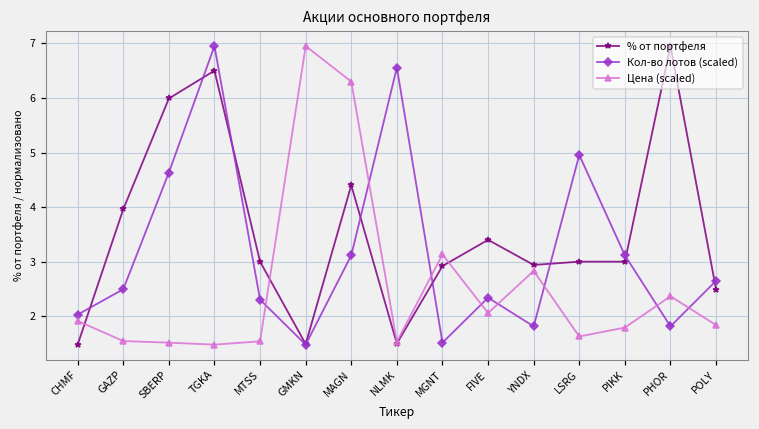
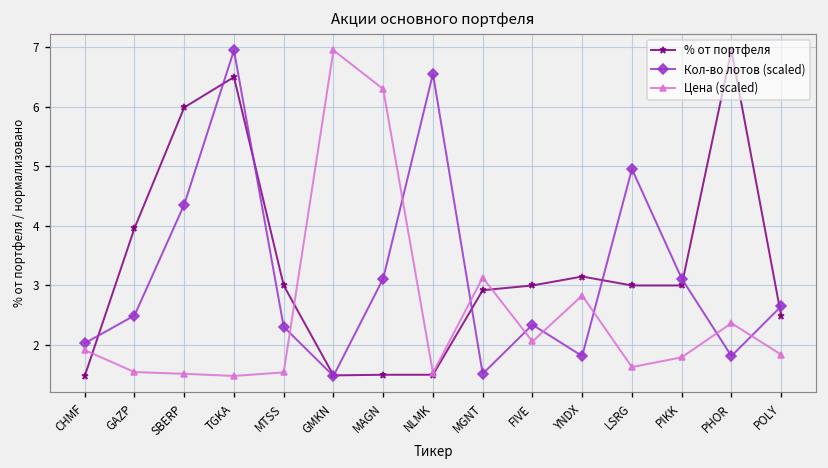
  {
    "% от портфеля": {
      "CHMF": 1.5,
      "GAZP": 4.0,
      "SBERP": 6.0,
      "TGKA": 6.5,
      "MTSS": 3.0,
-     "MAGN": 4.4,
+     "MAGN": 1.5,
      "MGNT": 2.9,
-     "FIVE": 3.4,
-     "YNDX": 2.9,
+     "FIVE": 3.0,
+     "YNDX": 3.2,
      "LSRG": 3.0,
      "PIKK": 3.0,
      "POLY": 2.5
    },
    "Кол-во лотов (scaled)": {
      "CHMF": 2.0,
      "GAZP": 2.5,
-     "SBERP": 4.6,
+     "SBERP": 4.4,
      "TGKA": 7.0,
      "MTSS": 2.3,
      "MAGN": 3.1,
      "NLMK": 6.6,
      "MGNT": 1.5,
      "FIVE": 2.3,
      "YNDX": 1.8,
      "LSRG": 5.0,
      "PIKK": 3.1,
      "PHOR": 1.8,
      "POLY": 2.7
    },
    "Цена (scaled)": {
      "CHMF": 1.9,
      "GAZP": 1.5,
      "SBERP": 1.5,
      "TGKA": 1.5,
      "MTSS": 1.5,
      "GMKN": 7.0,
      "MAGN": 6.3,
      "MGNT": 3.1,
      "FIVE": 2.1,
      "YNDX": 2.8,
      "LSRG": 1.6,
      "PIKK": 1.8,
      "PHOR": 2.4,
      "POLY": 1.8
    }
  }
